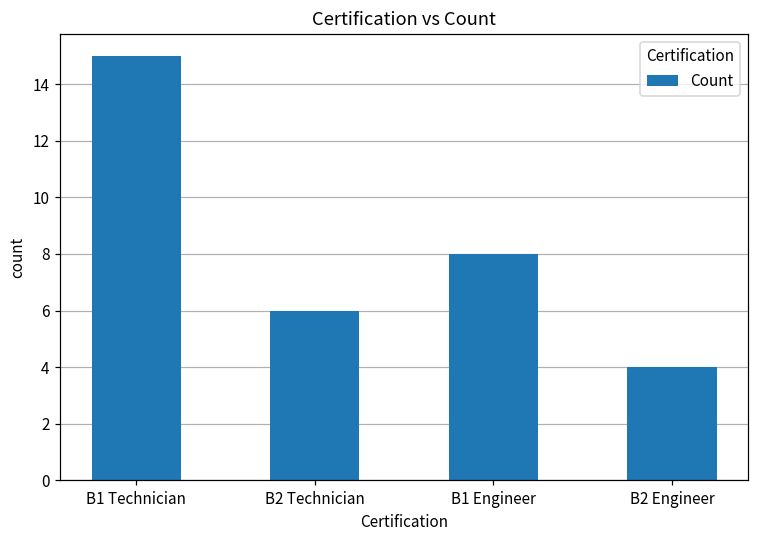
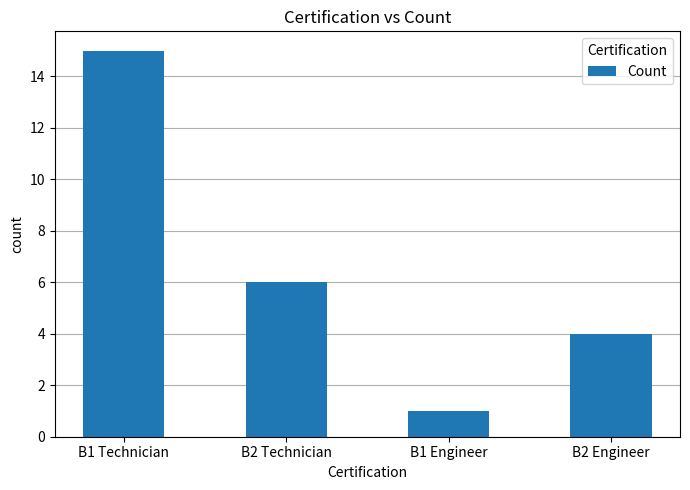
  {
    "B1 Technician": 15,
    "B2 Technician": 6,
-   "B1 Engineer": 8,
+   "B1 Engineer": 1,
    "B2 Engineer": 4
  }
